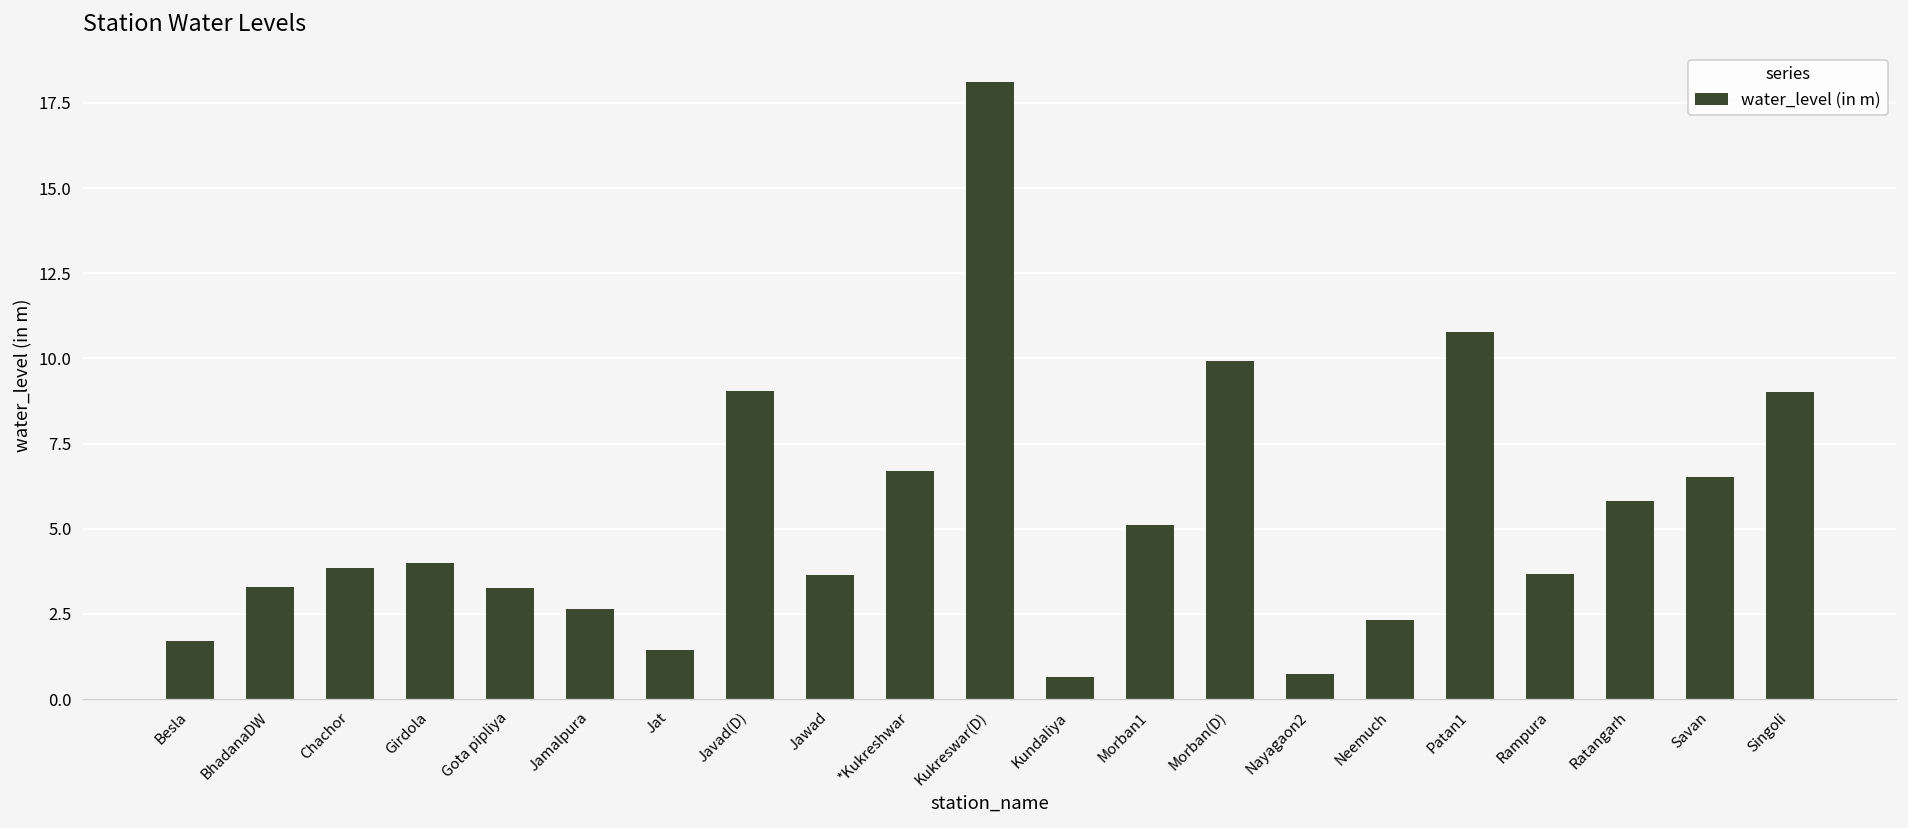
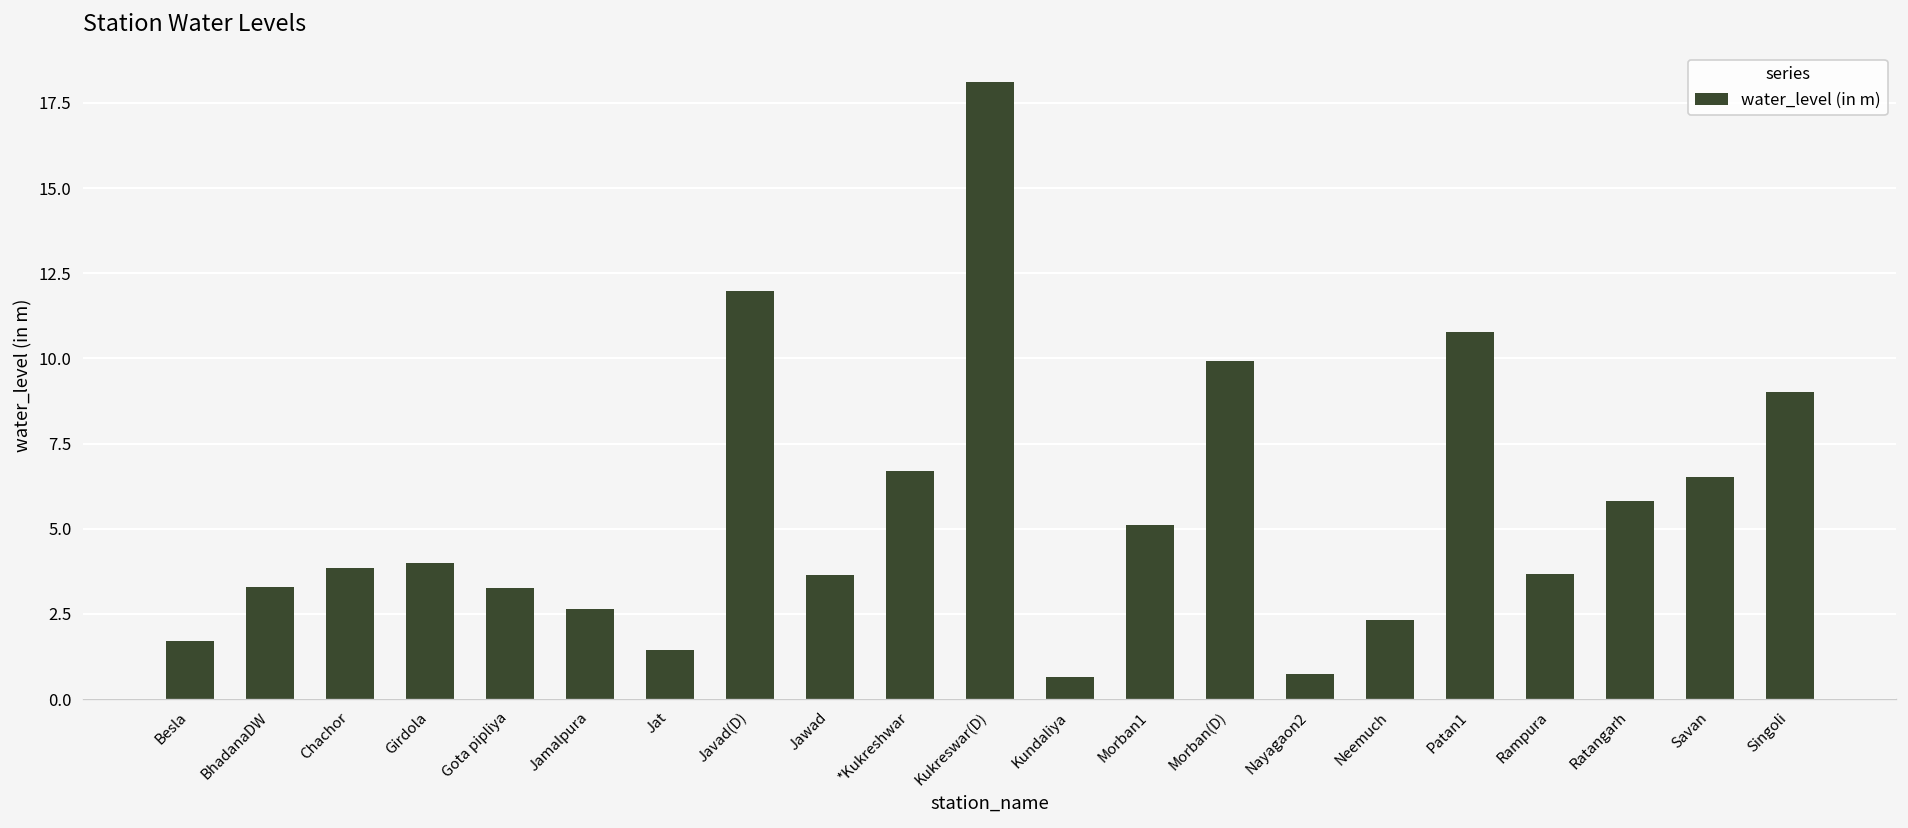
  {
    "Besla": 1.7,
    "BhadanaDW": 3.3,
    "Chachor": 3.9,
    "Girdola": 4.0,
    "Gota pipliya": 3.3,
    "Jamalpura": 2.6,
    "Jat": 1.4,
-   "Javad(D)": 9.0,
+   "Javad(D)": 12.0,
    "Jawad": 3.7,
    "*Kukreshwar": 6.7,
    "Kukreswar(D)": 18.1,
    "Kundaliya": 0.7,
    "Morban1": 5.1,
    "Morban(D)": 9.9,
    "Nayagaon2": 0.8,
    "Neemuch": 2.3,
    "Patan1": 10.8,
    "Rampura": 3.7,
    "Ratangarh": 5.8,
    "Savan": 6.5,
    "Singoli": 9.0
  }
